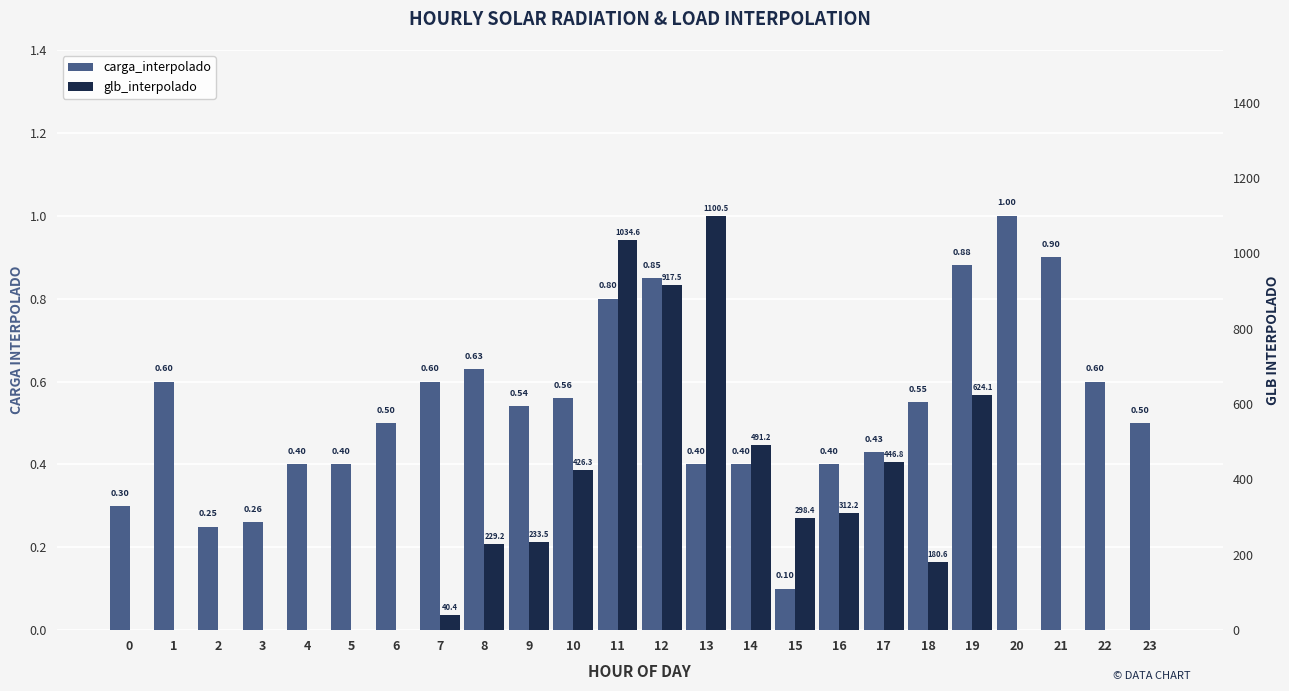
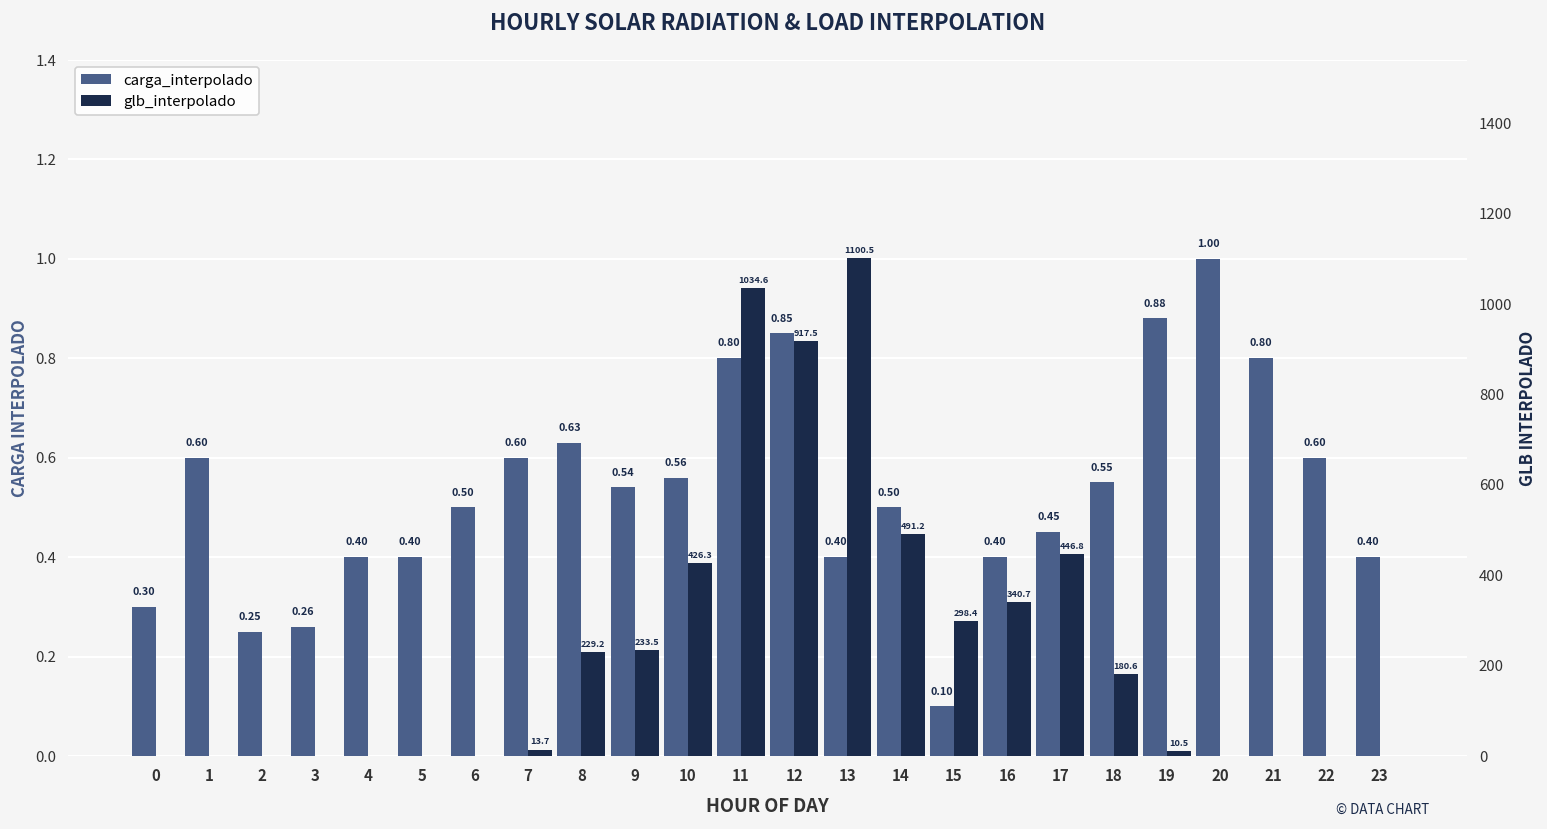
  {
    "carga_interpolado": {
      "0": 0.30,
      "1": 0.60,
      "2": 0.25,
      "3": 0.26,
      "4": 0.40,
      "5": 0.40,
      "6": 0.50,
      "7": 0.60,
      "8": 0.63,
      "9": 0.54,
      "10": 0.56,
      "11": 0.80,
      "12": 0.85,
      "13": 0.40,
-     "14": 0.40,
+     "14": 0.50,
      "15": 0.10,
      "16": 0.40,
-     "17": 0.43,
+     "17": 0.45,
      "18": 0.55,
      "19": 0.88,
      "20": 1.00,
-     "21": 0.90,
+     "21": 0.80,
      "22": 0.60,
-     "23": 0.50
+     "23": 0.40
    },
    "glb_interpolado": {
-     "7": 40.4,
+     "7": 13.7,
      "8": 229.2,
      "9": 233.5,
      "10": 426.3,
      "11": 1034.6,
      "12": 917.5,
      "13": 1100.5,
      "14": 491.2,
      "15": 298.4,
-     "16": 312.2,
+     "16": 340.7,
      "17": 446.8,
      "18": 180.6,
-     "19": 624.1
+     "19": 10.5
    }
  }
